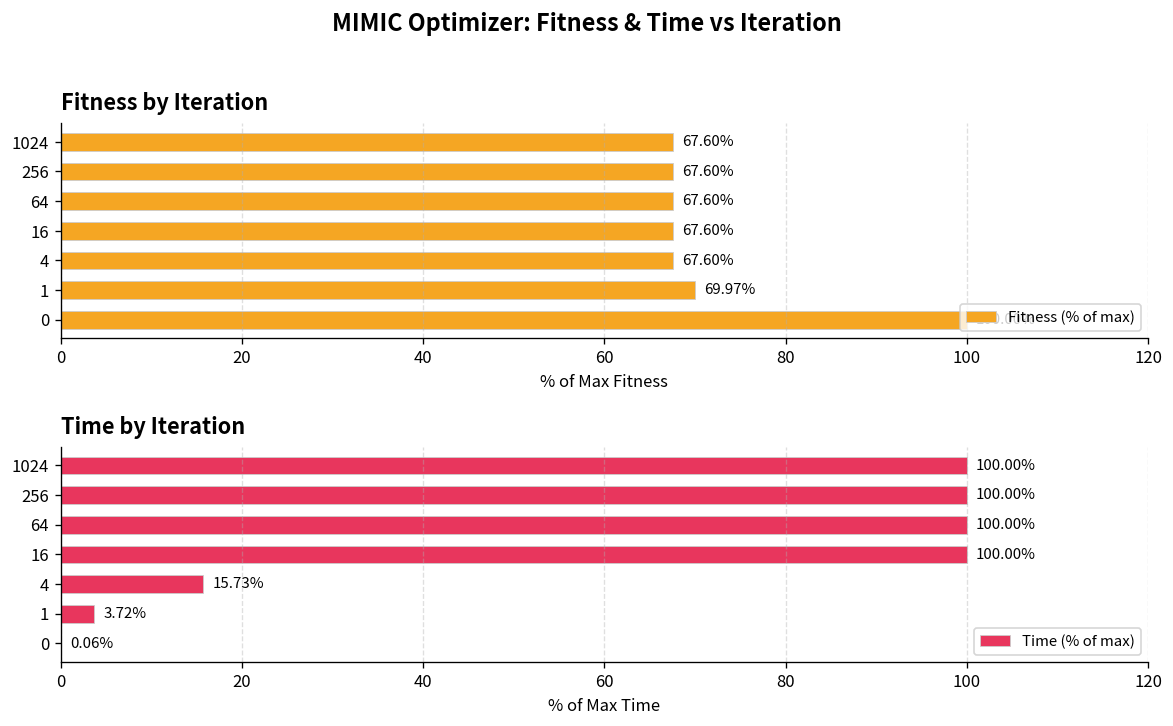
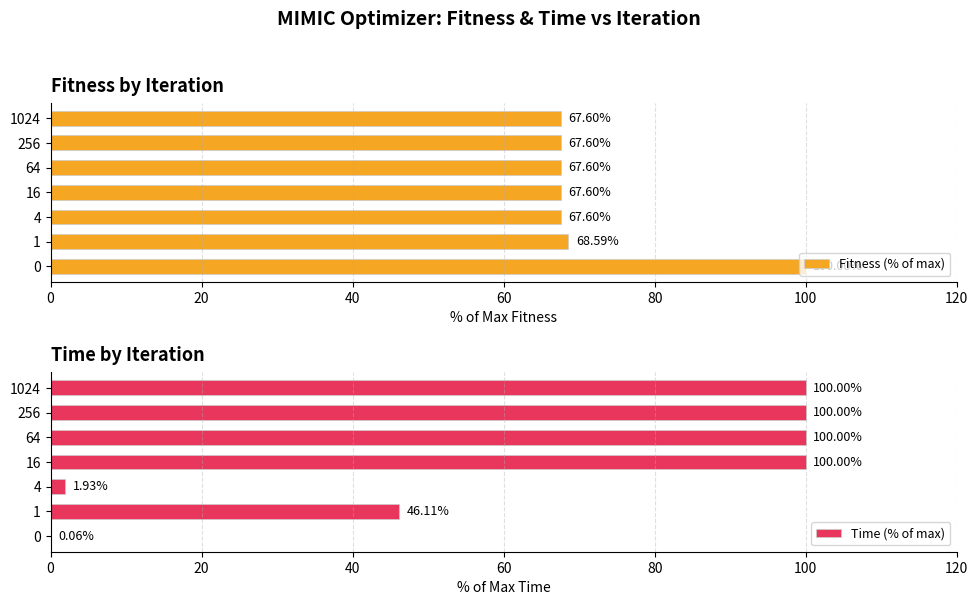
  {
    "Fitness by Iteration": {
      "1024": "67.60%",
      "256": "67.60%",
      "64": "67.60%",
      "16": "67.60%",
      "4": "67.60%",
-     "1": "69.97%"
+     "1": "68.59%"
    },
    "Time by Iteration": {
      "1024": "100.00%",
      "256": "100.00%",
      "64": "100.00%",
      "16": "100.00%",
-     "4": "15.73%",
-     "1": "3.72%",
+     "4": "1.93%",
+     "1": "46.11%",
      "0": "0.06%"
    }
  }
